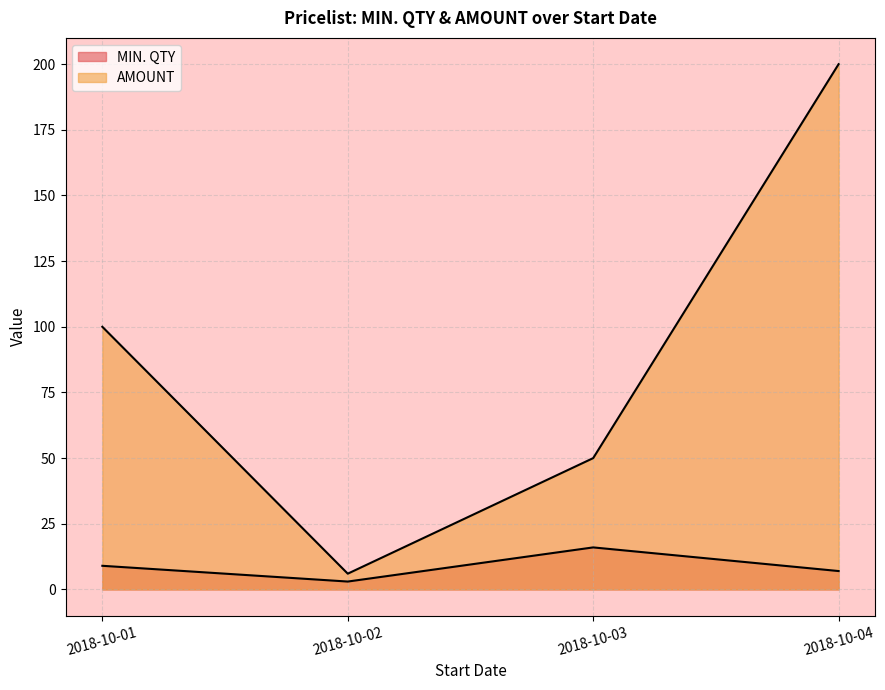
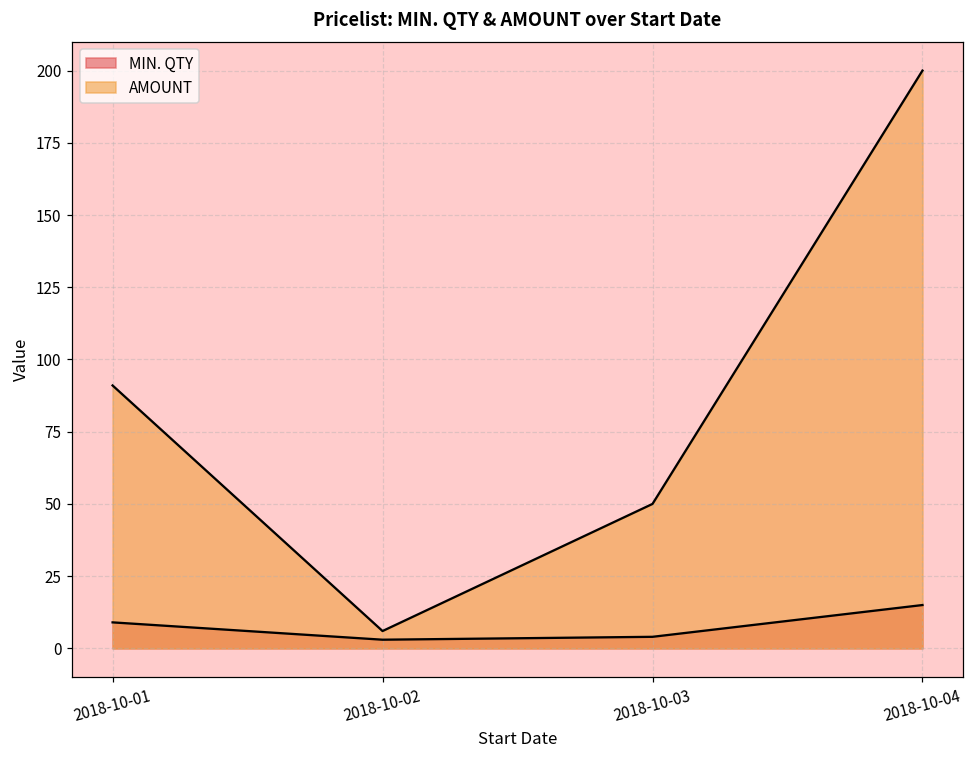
  {
    "MIN. QTY": {
      "2018-10-01": 9,
      "2018-10-02": 3,
-     "2018-10-03": 16,
-     "2018-10-04": 7
+     "2018-10-03": 4,
+     "2018-10-04": 15
    },
    "AMOUNT": {
-     "2018-10-01": 100,
+     "2018-10-01": 91,
      "2018-10-02": 6,
      "2018-10-03": 50,
      "2018-10-04": 200
    }
  }
